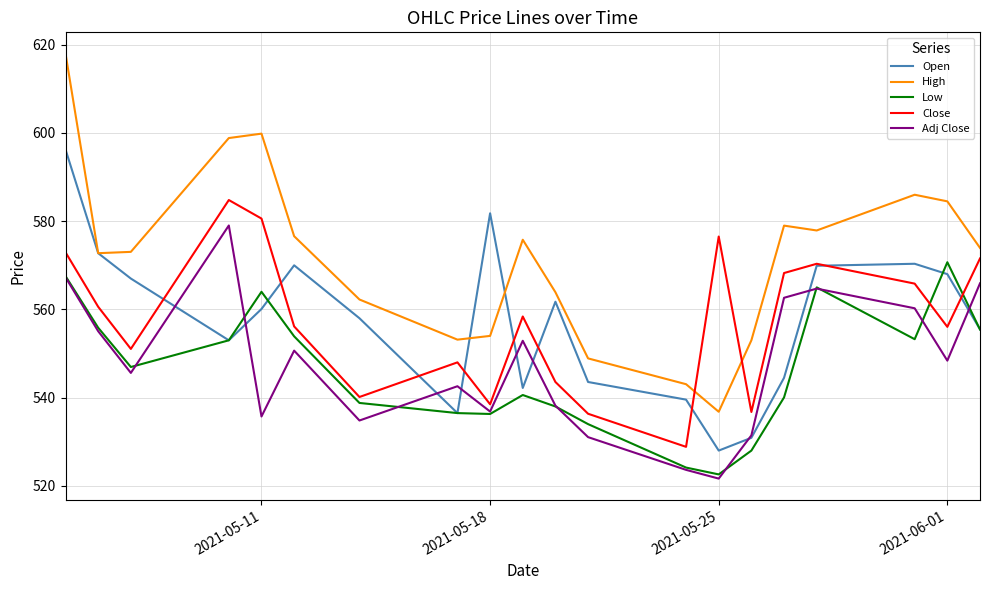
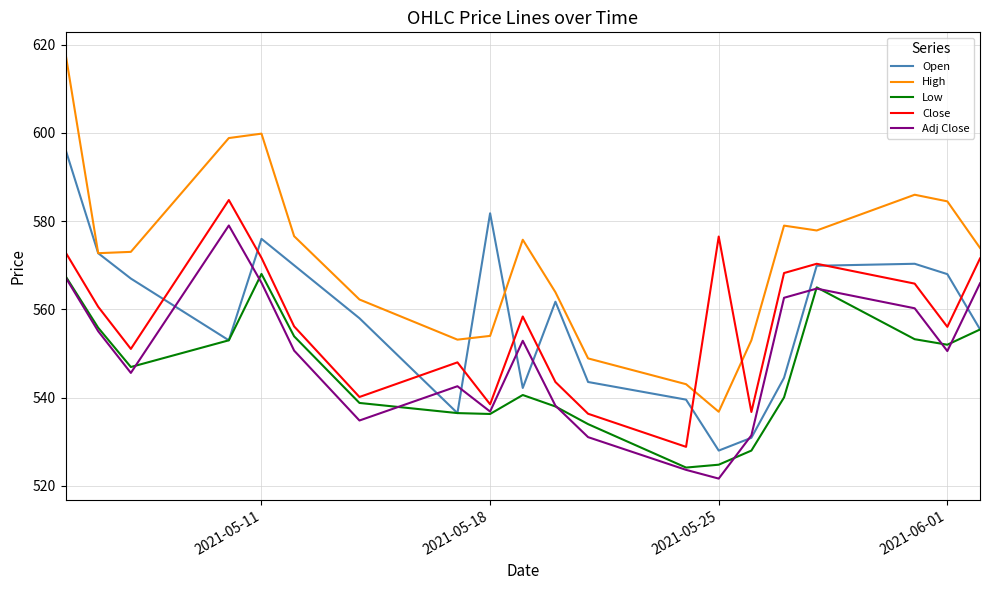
  {
    "Open": {
-     "2021-05-11": 560,
+     "2021-05-11": 576,
      "2021-05-18": 582,
      "2021-05-25": 528,
      "2021-06-01": 568
    },
    "High": {
      "2021-05-11": 600,
      "2021-05-18": 554,
      "2021-05-25": 537,
      "2021-06-01": 585
    },
    "Low": {
-     "2021-05-11": 564,
-     "2021-05-25": 523,
-     "2021-06-01": 571
+     "2021-05-11": 568,
+     "2021-05-25": 525,
+     "2021-06-01": 552
    },
    "Close": {
-     "2021-05-11": 581,
+     "2021-05-11": 572,
      "2021-05-18": 539,
      "2021-05-25": 577,
      "2021-06-01": 556
    },
    "Adj Close": {
-     "2021-05-11": 536,
+     "2021-05-11": 566,
      "2021-05-25": 522,
-     "2021-06-01": 548
+     "2021-06-01": 551
    }
  }
